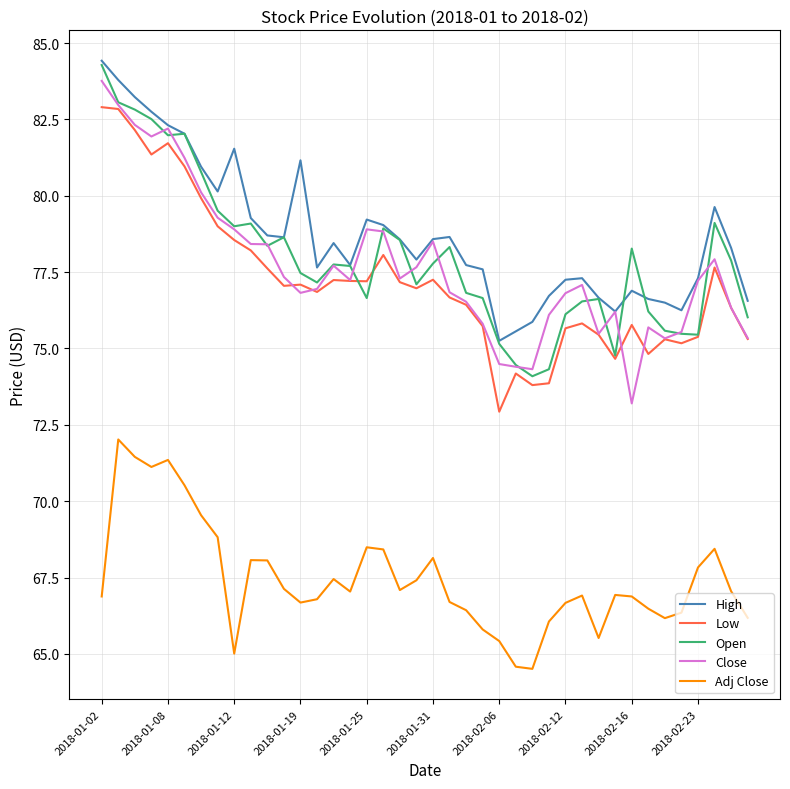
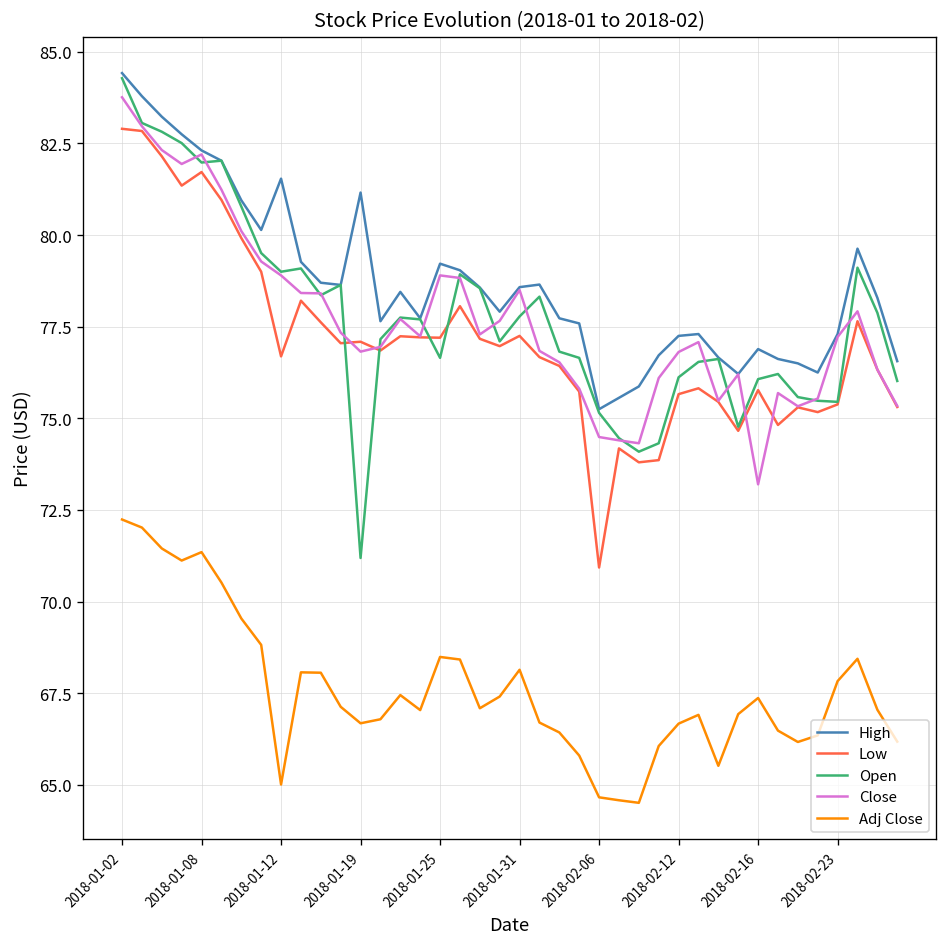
  {
    "High": {
      "2018-01-02": 84.4,
      "2018-01-08": 82.3,
      "2018-01-12": 81.5,
      "2018-01-19": 81.2,
      "2018-01-25": 79.2,
      "2018-02-06": 75.3,
      "2018-02-12": 77.3,
      "2018-02-16": 76.9
    },
    "Low": {
      "2018-01-02": 82.9,
      "2018-01-08": 81.7,
-     "2018-01-12": 78.6,
+     "2018-01-12": 76.7,
      "2018-01-19": 77.1,
      "2018-01-25": 77.2,
      "2018-01-31": 77.3,
-     "2018-02-06": 72.9,
+     "2018-02-06": 70.9,
      "2018-02-12": 75.7,
      "2018-02-16": 75.8
    },
    "Open": {
      "2018-01-02": 84.3,
      "2018-01-08": 82.0,
      "2018-01-12": 79.0,
-     "2018-01-19": 77.5,
+     "2018-01-19": 71.2,
      "2018-01-25": 76.7,
      "2018-01-31": 77.8,
      "2018-02-06": 75.2,
      "2018-02-12": 76.1,
-     "2018-02-16": 78.3
+     "2018-02-16": 76.1
    },
    "Close": {
      "2018-01-02": 83.8,
      "2018-01-08": 82.2,
      "2018-01-12": 78.9,
      "2018-01-19": 76.8,
      "2018-01-25": 78.9,
      "2018-02-06": 74.5,
      "2018-02-12": 76.8,
      "2018-02-16": 73.2
    },
    "Adj Close": {
-     "2018-01-02": 66.9,
+     "2018-01-02": 72.2,
      "2018-01-08": 71.4,
      "2018-01-12": 65.0,
      "2018-01-19": 66.7,
      "2018-01-25": 68.5,
      "2018-01-31": 68.1,
-     "2018-02-06": 65.4,
+     "2018-02-06": 64.7,
      "2018-02-12": 66.7,
-     "2018-02-16": 66.9,
+     "2018-02-16": 67.4,
      "2018-02-23": 67.8
    }
  }
